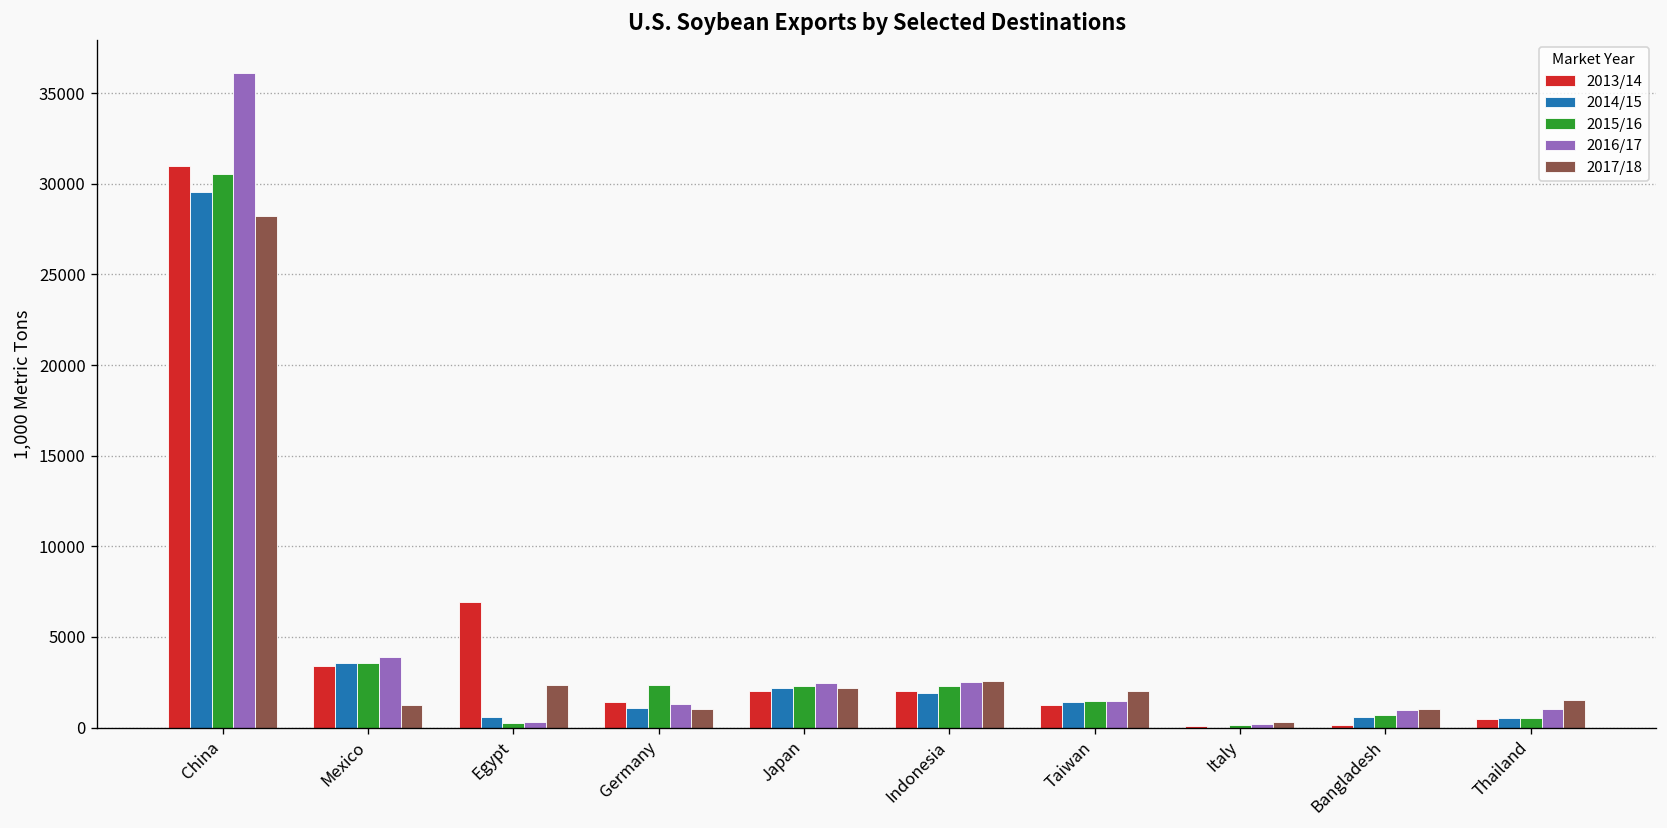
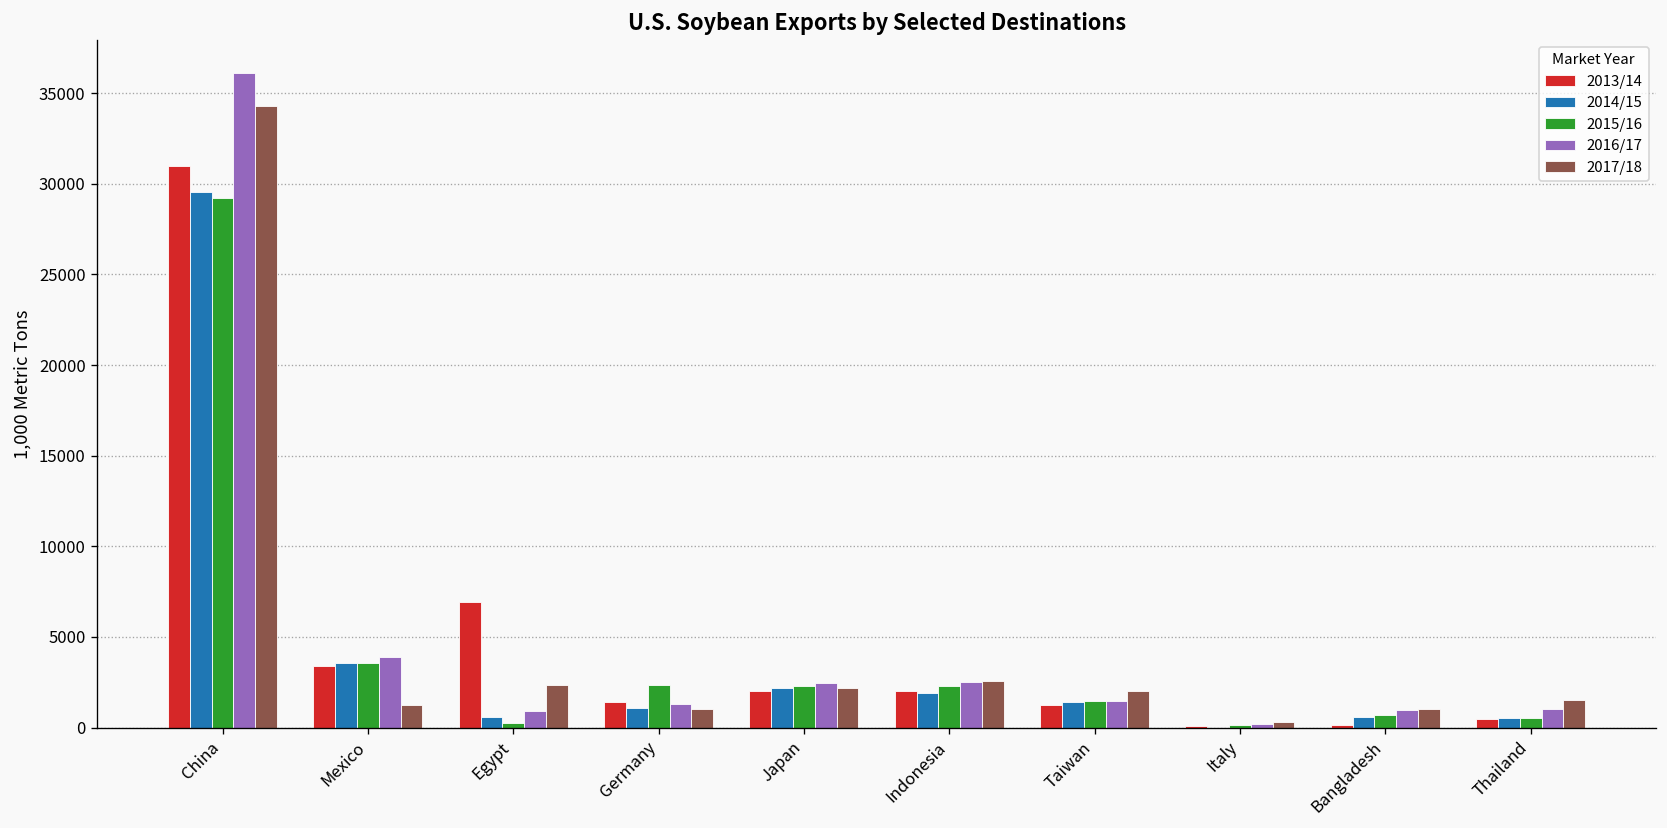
  {
    "2013/14": {
      "China": 31000,
      "Mexico": 3400,
      "Egypt": 6900,
      "Germany": 1400,
      "Japan": 2000,
      "Indonesia": 2000,
      "Taiwan": 1200,
      "Thailand": 500
    },
    "2014/15": {
      "China": 29500,
      "Mexico": 3600,
      "Egypt": 600,
      "Germany": 1100,
      "Japan": 2200,
      "Indonesia": 1900,
      "Taiwan": 1400,
      "Bangladesh": 600,
      "Thailand": 500
    },
    "2015/16": {
-     "China": 30600,
+     "China": 29200,
      "Mexico": 3600,
      "Egypt": 300,
      "Germany": 2300,
      "Japan": 2300,
      "Indonesia": 2300,
      "Taiwan": 1500,
      "Bangladesh": 700,
      "Thailand": 500
    },
    "2016/17": {
      "China": 36100,
      "Mexico": 3900,
-     "Egypt": 300,
+     "Egypt": 900,
      "Germany": 1300,
      "Japan": 2500,
      "Indonesia": 2500,
      "Taiwan": 1500,
      "Italy": 200,
      "Bangladesh": 1000,
      "Thailand": 1000
    },
    "2017/18": {
-     "China": 28200,
+     "China": 34300,
      "Mexico": 1200,
      "Egypt": 2300,
      "Germany": 1000,
      "Japan": 2200,
      "Indonesia": 2600,
      "Taiwan": 2000,
      "Italy": 300,
      "Bangladesh": 1100,
      "Thailand": 1500
    }
  }
